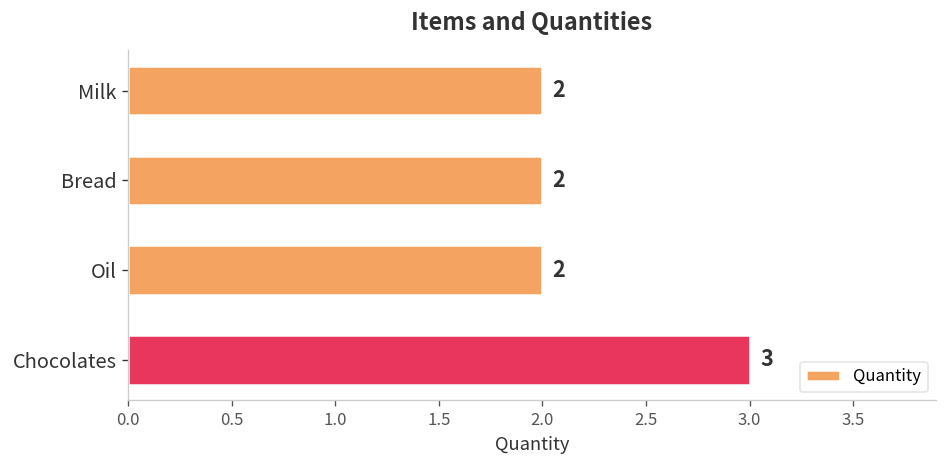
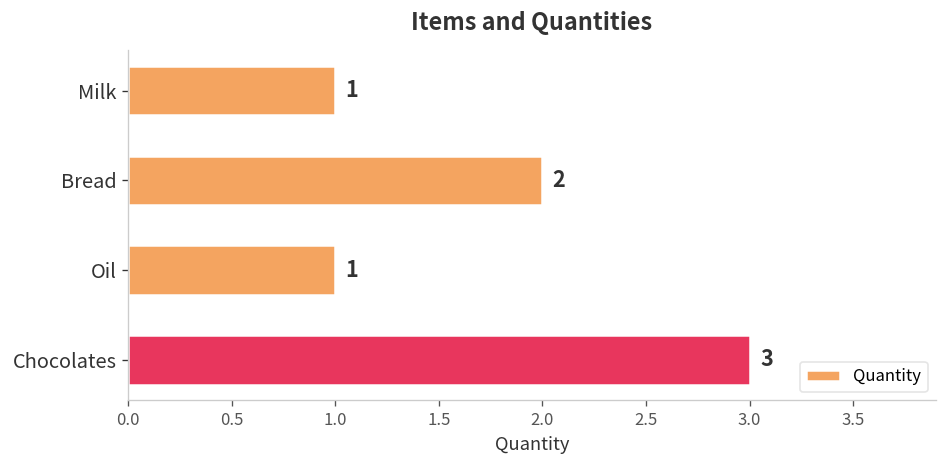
  {
-   "Milk": 2,
+   "Milk": 1,
    "Bread": 2,
-   "Oil": 2,
+   "Oil": 1,
    "Chocolates": 3
  }
